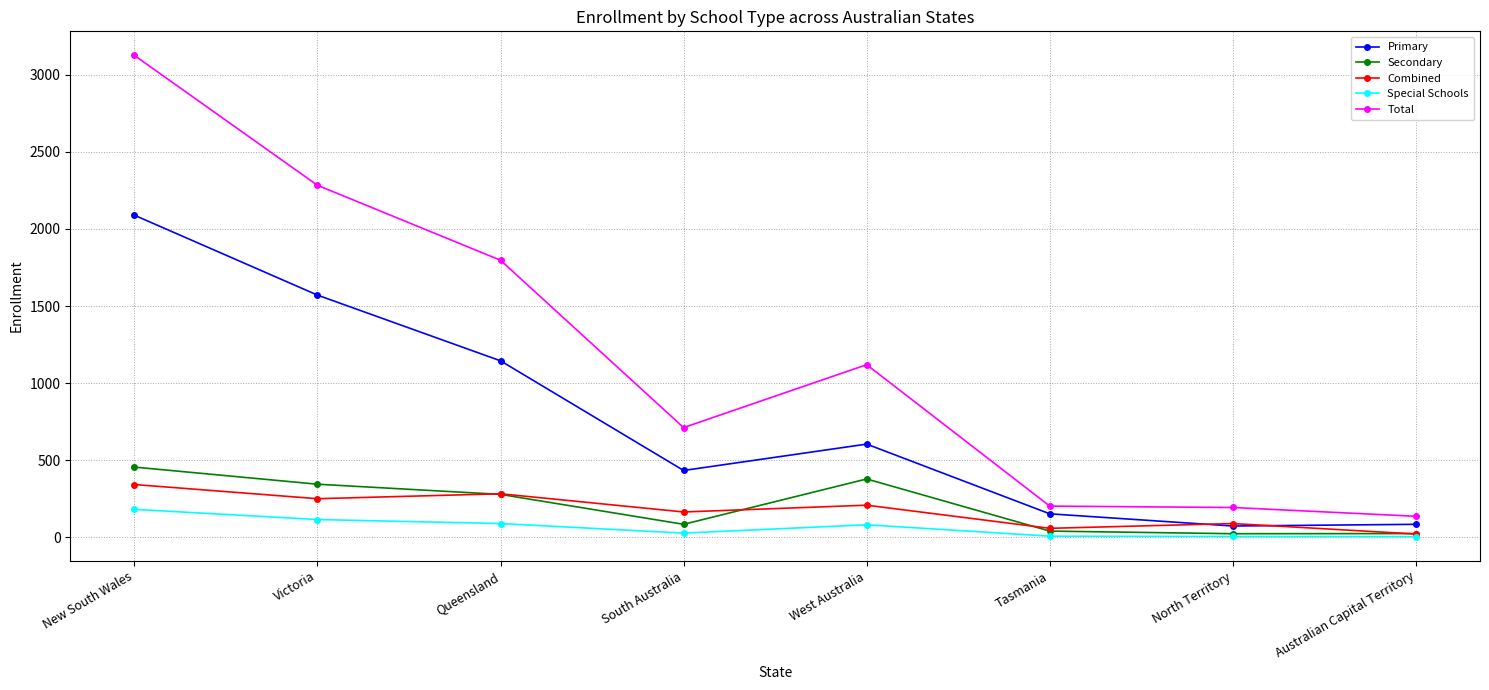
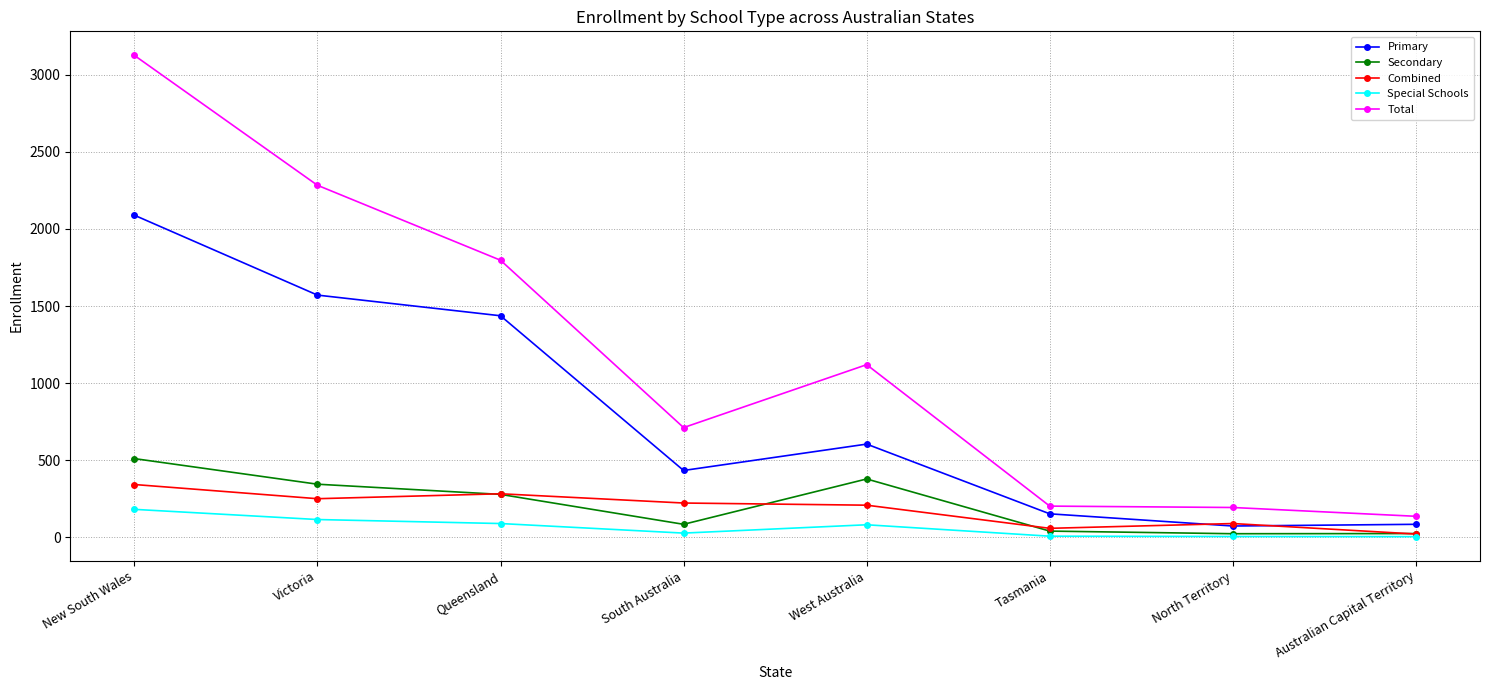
  {
    "Primary": {
      "New South Wales": 2090,
      "Victoria": 1570,
-     "Queensland": 1150,
+     "Queensland": 1440,
      "South Australia": 430,
      "West Australia": 610,
      "Tasmania": 150,
      "Australian Capital Territory": 90
    },
    "Secondary": {
-     "New South Wales": 460,
+     "New South Wales": 510,
      "Victoria": 350,
      "South Australia": 90,
      "West Australia": 380,
      "Tasmania": 40,
      "North Territory": 20
    },
    "Combined": {
      "New South Wales": 340,
      "Victoria": 250,
-     "South Australia": 170,
+     "South Australia": 220,
      "West Australia": 210,
      "Tasmania": 60
    },
    "Special Schools": {
      "New South Wales": 180,
      "Victoria": 120,
      "Queensland": 90,
      "South Australia": 30,
      "West Australia": 80,
      "Tasmania": 10,
      "North Territory": 10,
      "Australian Capital Territory": 10
    },
    "Total": {
      "New South Wales": 3130,
      "Victoria": 2280,
      "Queensland": 1800,
      "South Australia": 710,
      "West Australia": 1120,
      "Tasmania": 200,
      "North Territory": 190,
      "Australian Capital Territory": 140
    }
  }
